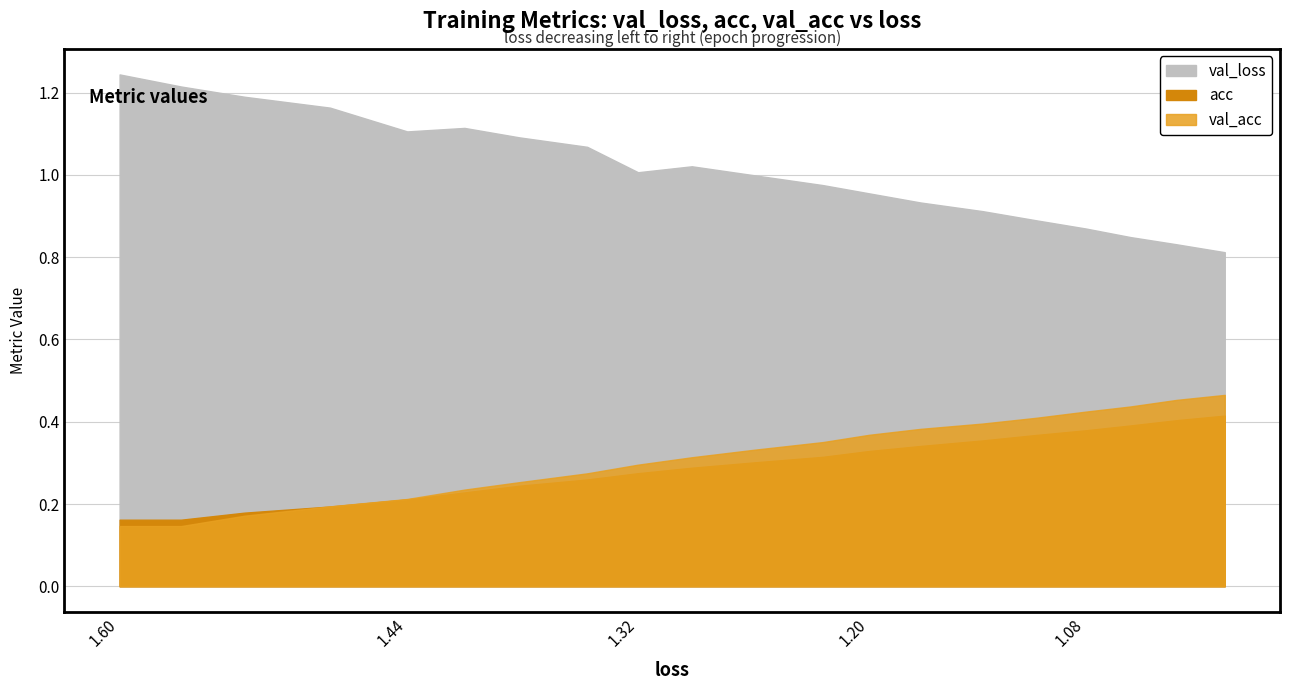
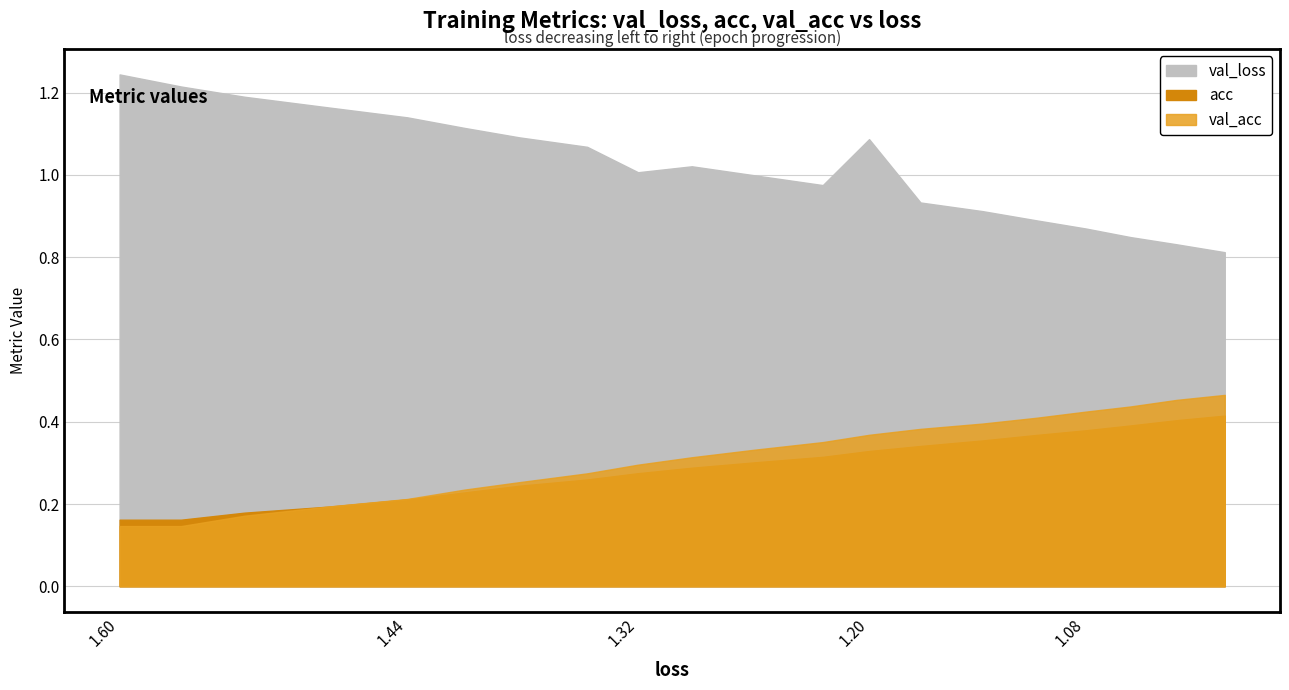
  {
    "val_loss": {
      "1.60": 1.24,
-     "1.44": 1.11,
+     "1.44": 1.14,
      "1.32": 1.01,
-     "1.20": 0.96,
+     "1.20": 1.09,
      "1.08": 0.87
    }
  }
